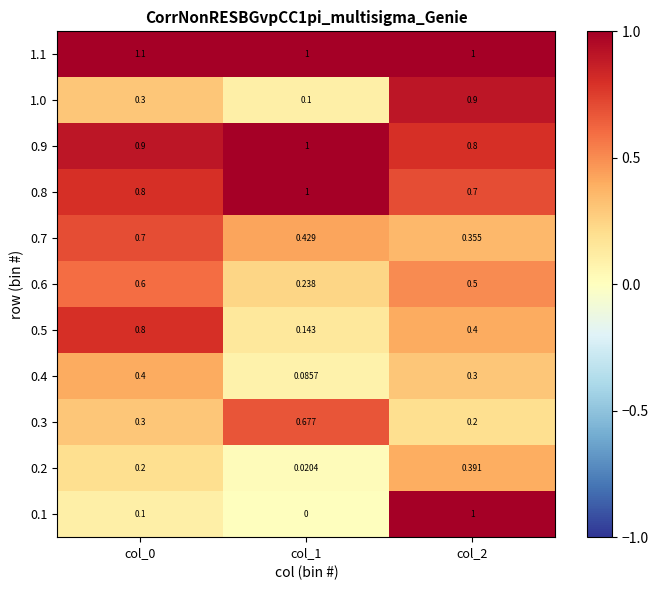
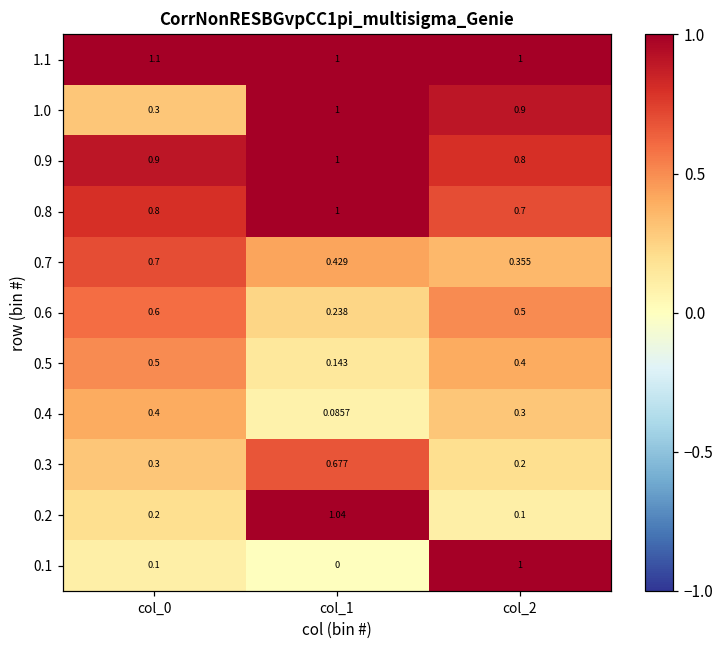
  {
    "1.1": {
      "col_0": 1.1,
      "col_1": 1,
      "col_2": 1
    },
    "1.0": {
      "col_0": 0.3,
-     "col_1": 0.1,
+     "col_1": 1,
      "col_2": 0.9
    },
    "0.9": {
      "col_0": 0.9,
      "col_1": 1,
      "col_2": 0.8
    },
    "0.8": {
      "col_0": 0.8,
      "col_1": 1,
      "col_2": 0.7
    },
    "0.7": {
      "col_0": 0.7,
      "col_1": 0.429,
      "col_2": 0.355
    },
    "0.6": {
      "col_0": 0.6,
      "col_1": 0.238,
      "col_2": 0.5
    },
    "0.5": {
-     "col_0": 0.8,
+     "col_0": 0.5,
      "col_1": 0.143,
      "col_2": 0.4
    },
    "0.4": {
      "col_0": 0.4,
      "col_1": 0.0857,
      "col_2": 0.3
    },
    "0.3": {
      "col_0": 0.3,
      "col_1": 0.677,
      "col_2": 0.2
    },
    "0.2": {
      "col_0": 0.2,
-     "col_1": 0.0204,
-     "col_2": 0.391
+     "col_1": 1.04,
+     "col_2": 0.1
    },
    "0.1": {
      "col_0": 0.1,
      "col_1": 0,
      "col_2": 1
    }
  }
